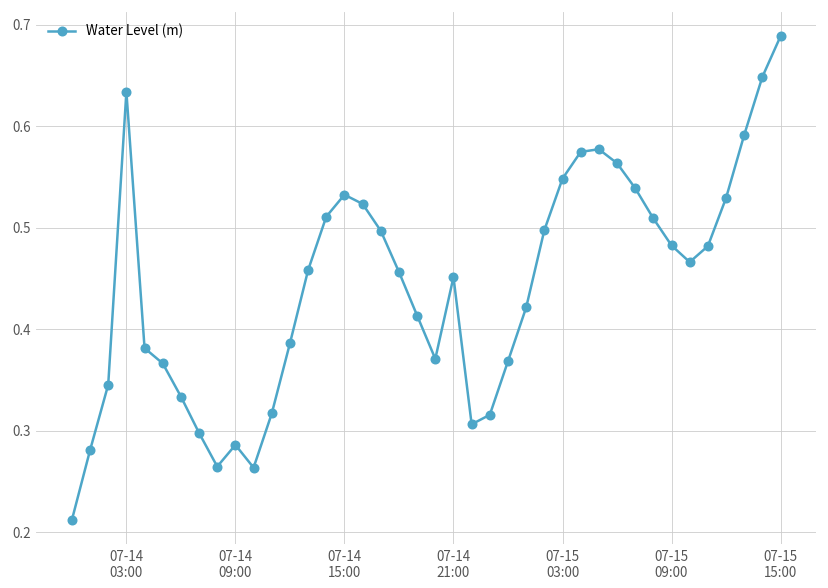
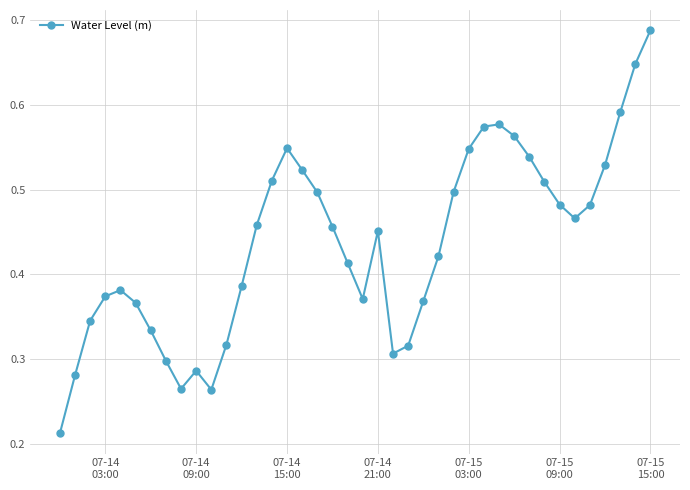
  {
-   "07-14 03:00": 0.63,
+   "07-14 03:00": 0.37,
    "07-14 09:00": 0.29,
-   "07-14 15:00": 0.53,
+   "07-14 15:00": 0.55,
    "07-14 21:00": 0.45,
    "07-15 03:00": 0.55,
    "07-15 09:00": 0.48,
    "07-15 15:00": 0.69
  }
